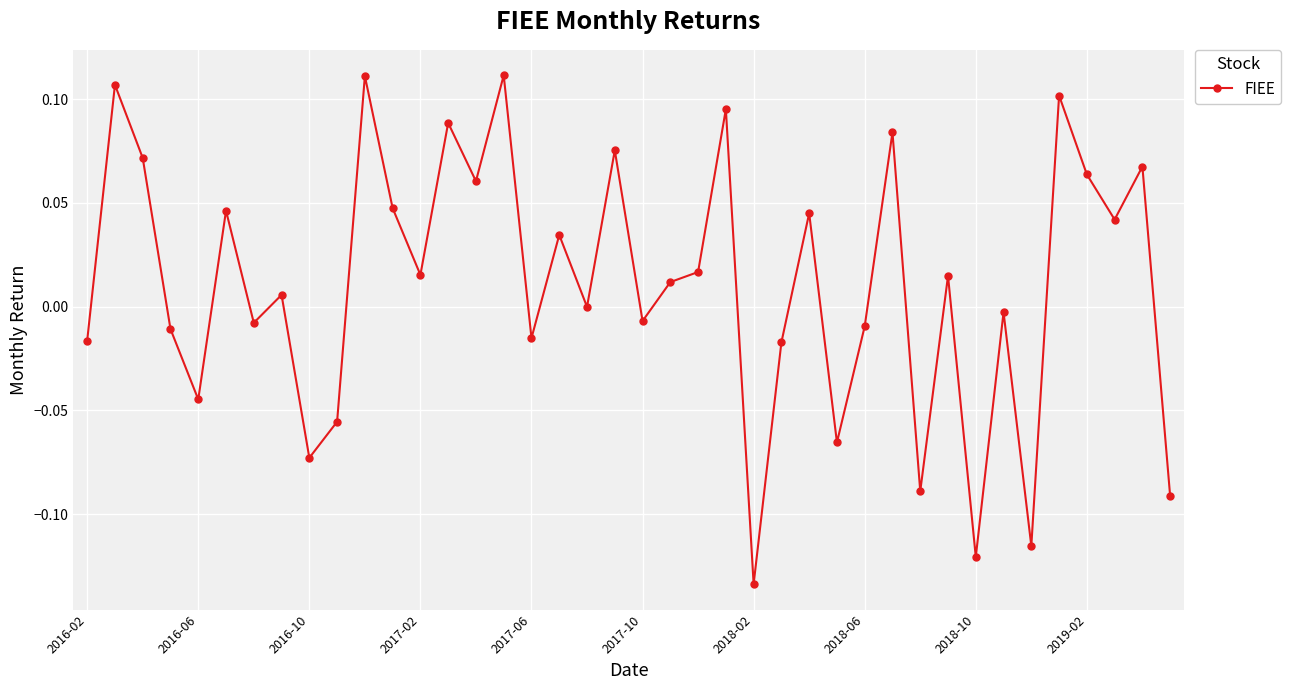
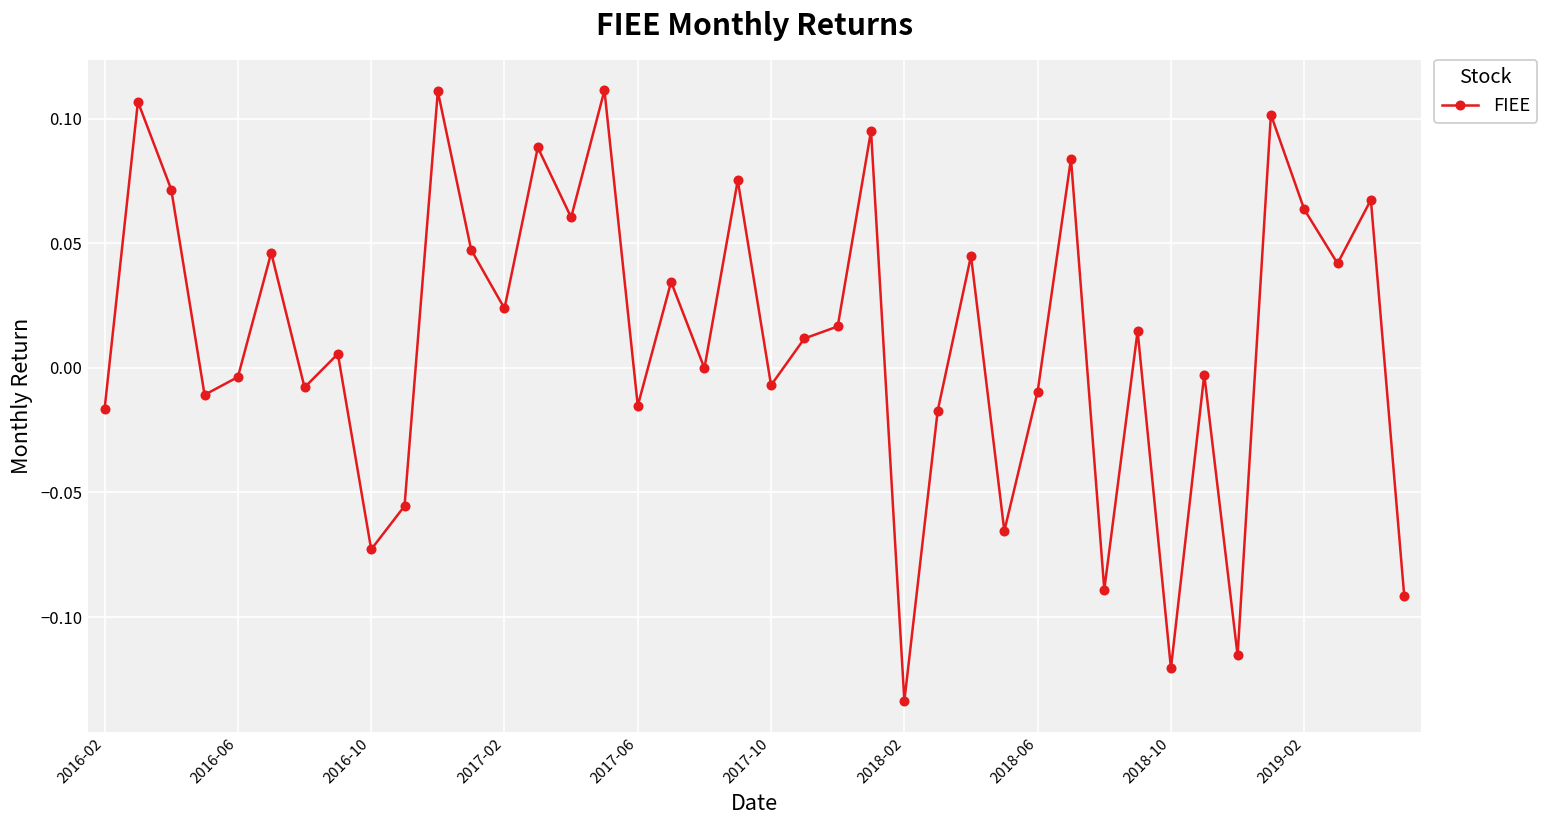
  {
    "2016-02": -0.016,
-   "2016-06": -0.045,
+   "2016-06": -0.004,
    "2016-10": -0.073,
-   "2017-02": 0.015,
+   "2017-02": 0.024,
    "2017-06": -0.015,
    "2017-10": -0.007,
    "2018-02": -0.134,
    "2018-06": -0.009,
    "2018-10": -0.121,
    "2019-02": 0.064
  }
